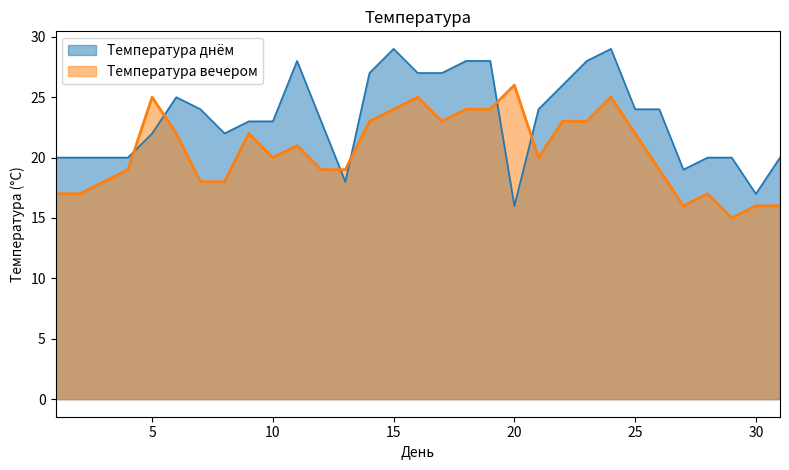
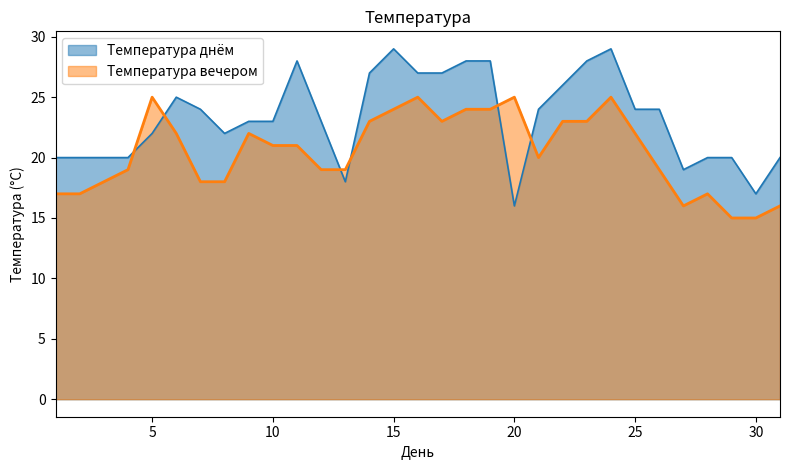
  {
    "Температура днём": {
      "5": 22,
      "10": 23,
      "15": 29,
      "20": 16,
      "25": 24,
      "30": 17
    },
    "Температура вечером": {
      "5": 25,
-     "10": 20,
+     "10": 21,
      "15": 24,
-     "20": 26,
+     "20": 25,
      "25": 22,
-     "30": 16
+     "30": 15
    }
  }
